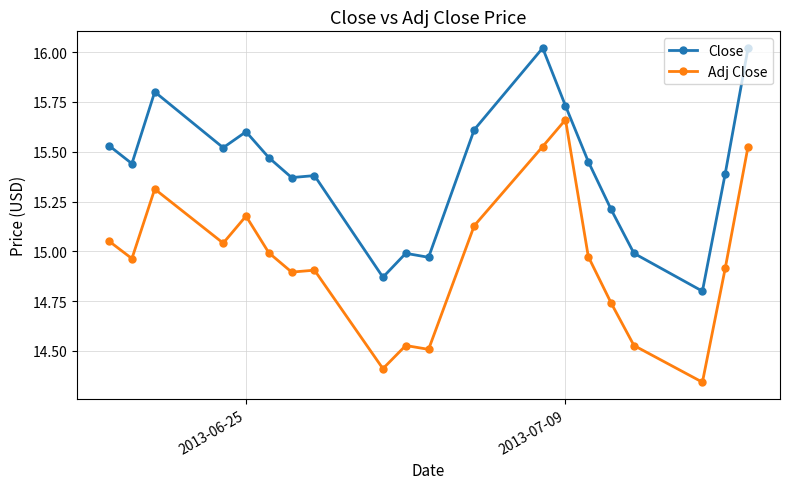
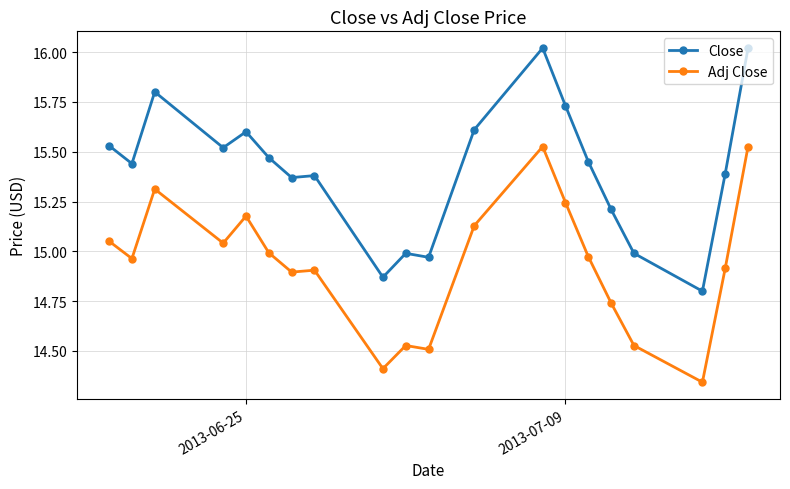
  {
    "Close": {
      "2013-06-25": 15.60,
      "2013-07-09": 15.73
    },
    "Adj Close": {
      "2013-06-25": 15.18,
-     "2013-07-09": 15.66
+     "2013-07-09": 15.24
    }
  }
